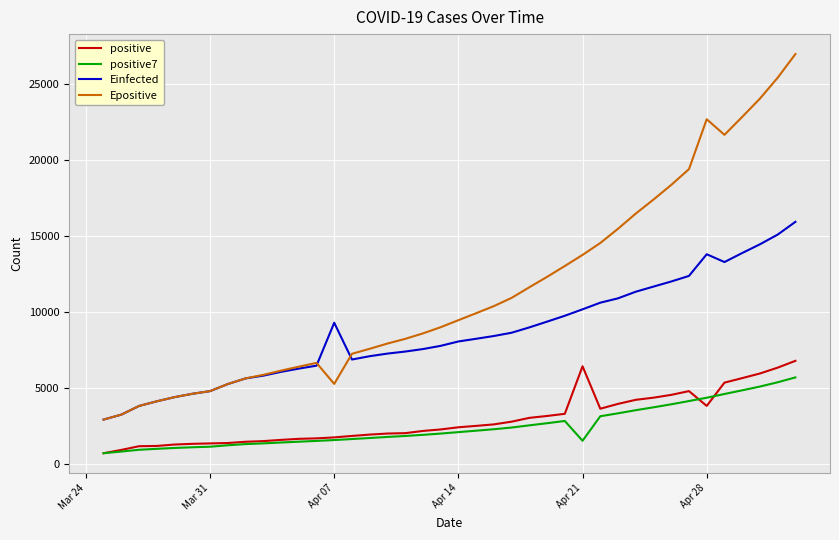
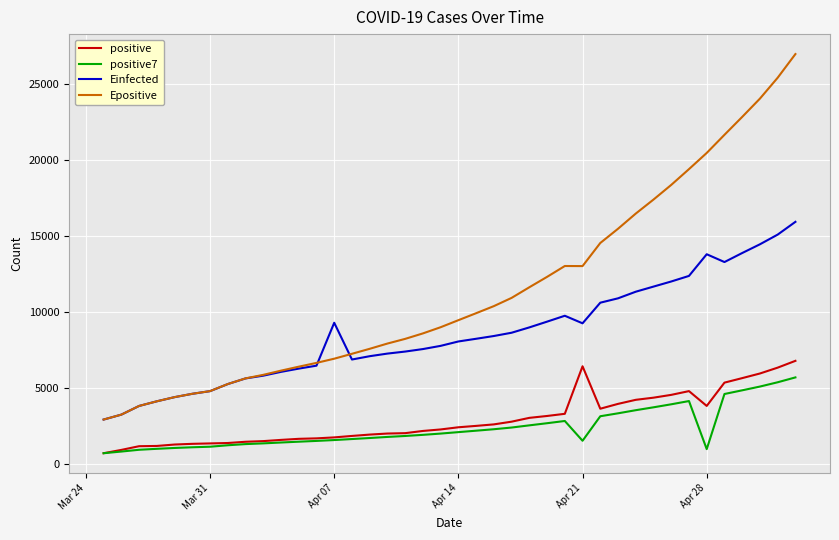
  {
    "positive": {
      "Mar 31": 1400,
      "Apr 07": 1700,
      "Apr 14": 2400,
      "Apr 21": 6400,
      "Apr 28": 3800
    },
    "positive7": {
      "Mar 31": 1100,
      "Apr 07": 1600,
      "Apr 14": 2100,
      "Apr 21": 1500,
-     "Apr 28": 4400
+     "Apr 28": 1000
    },
    "Einfected": {
      "Apr 07": 9300,
      "Apr 14": 8100,
-     "Apr 21": 10200,
+     "Apr 21": 9300,
      "Apr 28": 13800
    },
    "Epositive": {
-     "Apr 07": 5300,
+     "Apr 07": 6900,
      "Apr 14": 9500,
-     "Apr 21": 13700,
-     "Apr 28": 22700
+     "Apr 21": 13000,
+     "Apr 28": 20500
    }
  }
